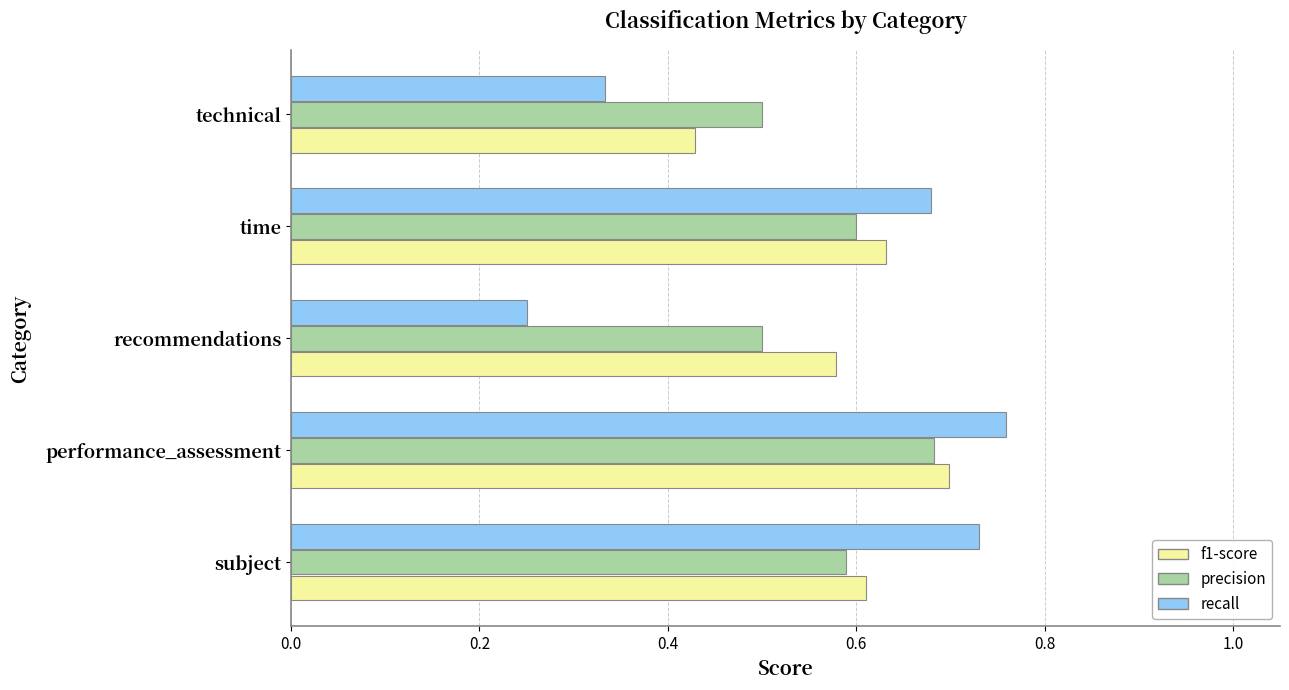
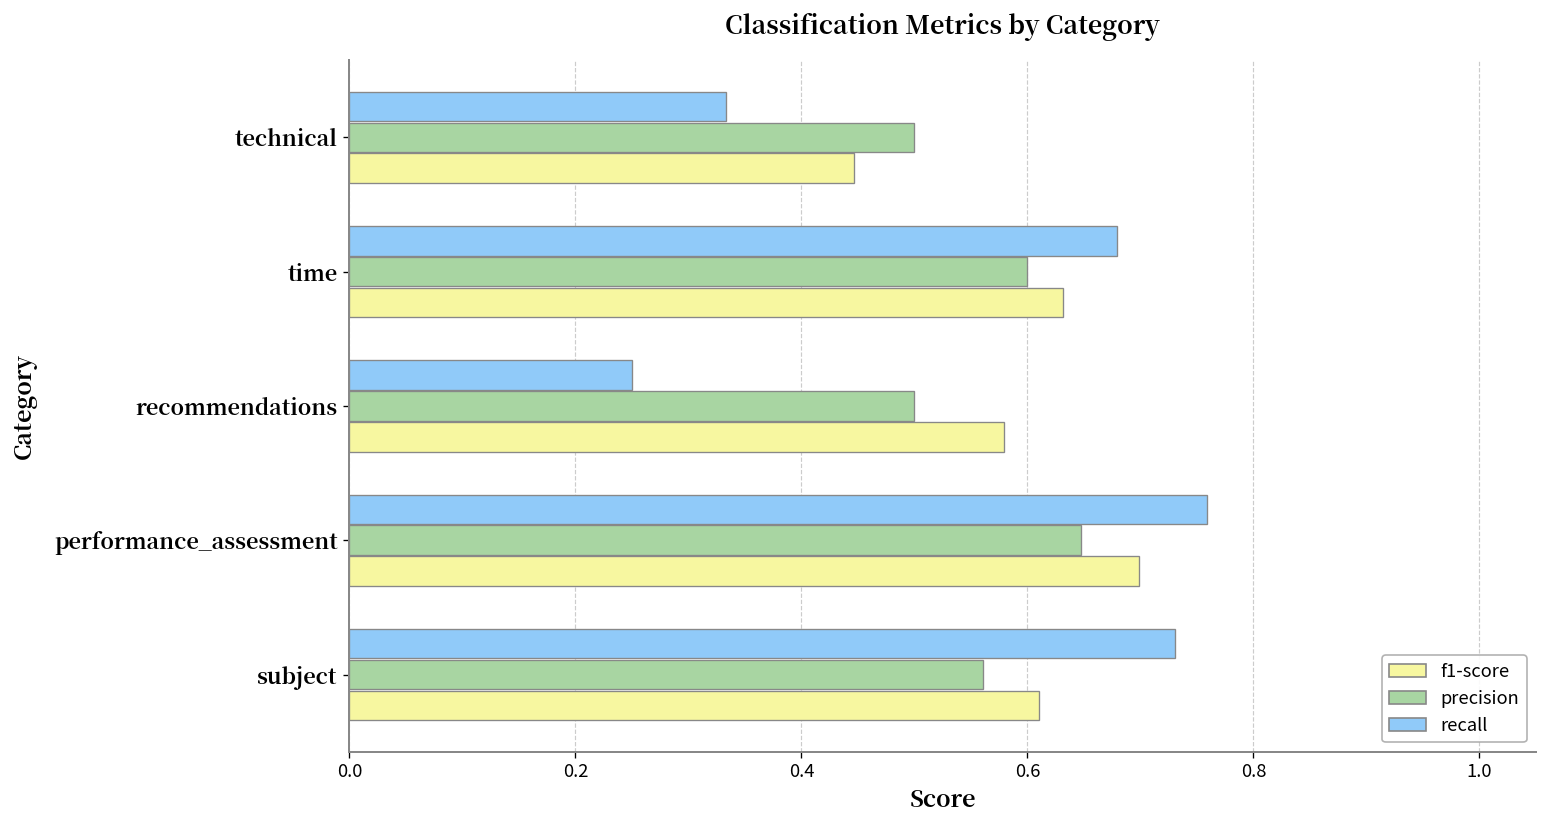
  {
    "f1-score": {
-     "technical": 0.43,
+     "technical": 0.45,
      "time": 0.63,
      "recommendations": 0.58,
      "performance_assessment": 0.70,
      "subject": 0.61
    },
    "precision": {
      "technical": 0.50,
      "time": 0.60,
      "recommendations": 0.50,
-     "performance_assessment": 0.68,
-     "subject": 0.59
+     "performance_assessment": 0.65,
+     "subject": 0.56
    },
    "recall": {
      "technical": 0.33,
      "time": 0.68,
      "recommendations": 0.25,
      "performance_assessment": 0.76,
      "subject": 0.73
    }
  }
